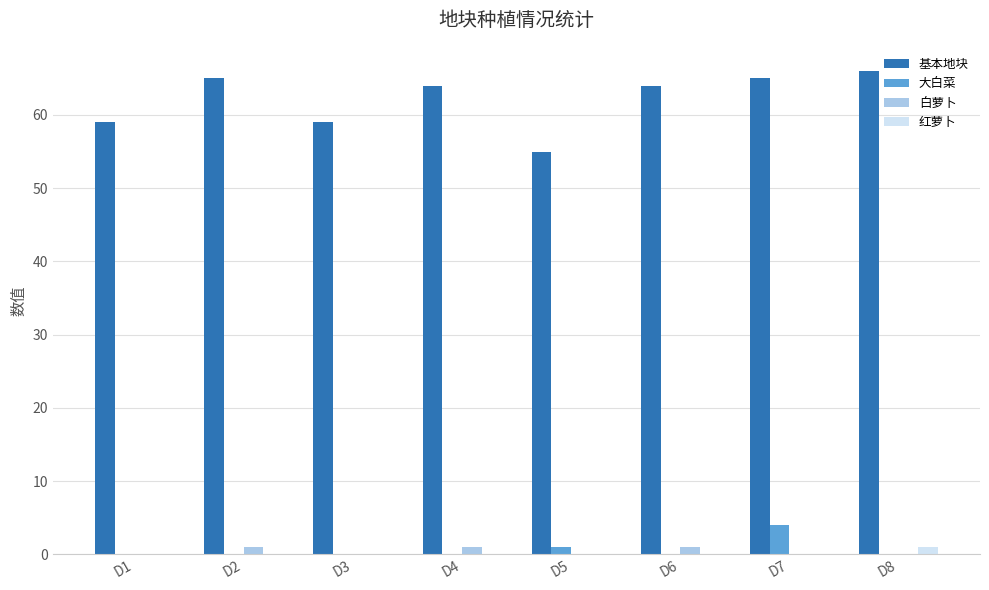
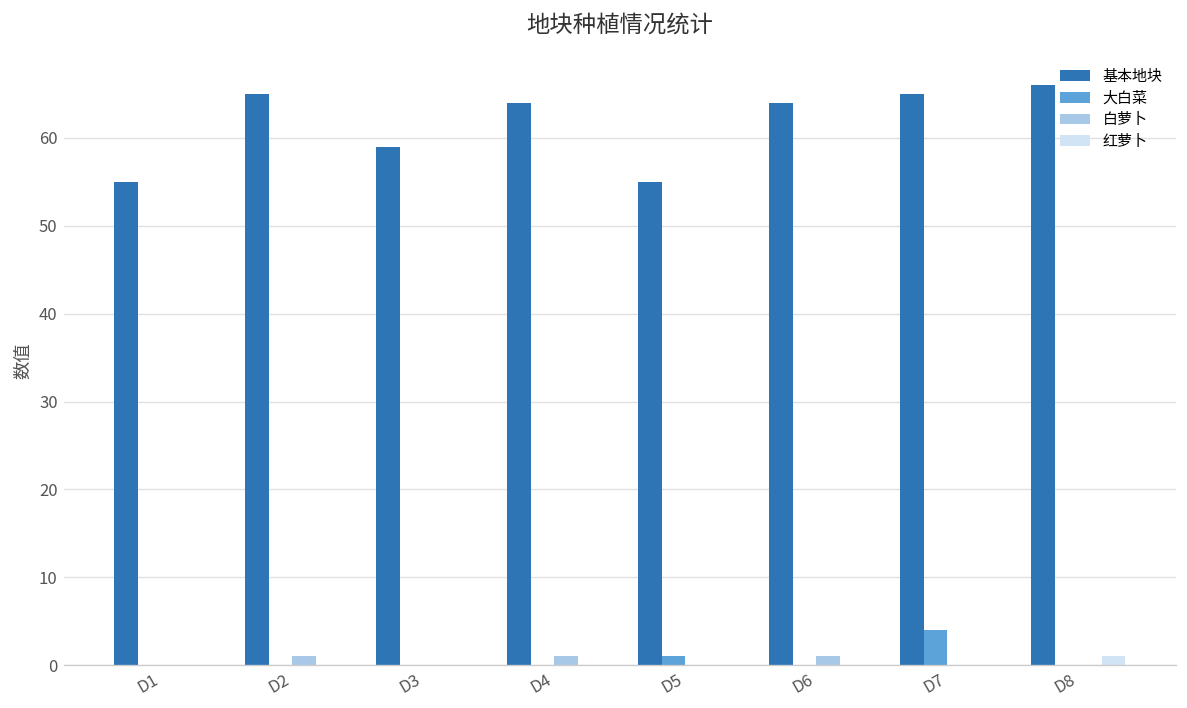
  {
    "基本地块": {
-     "D1": 59,
+     "D1": 55,
      "D2": 65,
      "D3": 59,
      "D4": 64,
      "D5": 55,
      "D6": 64,
      "D7": 65,
      "D8": 66
    },
    "大白菜": {
      "D1": 0,
      "D2": 0,
      "D3": 0,
      "D4": 0,
      "D5": 1,
      "D6": 0,
      "D7": 4,
      "D8": 0
    }
  }
